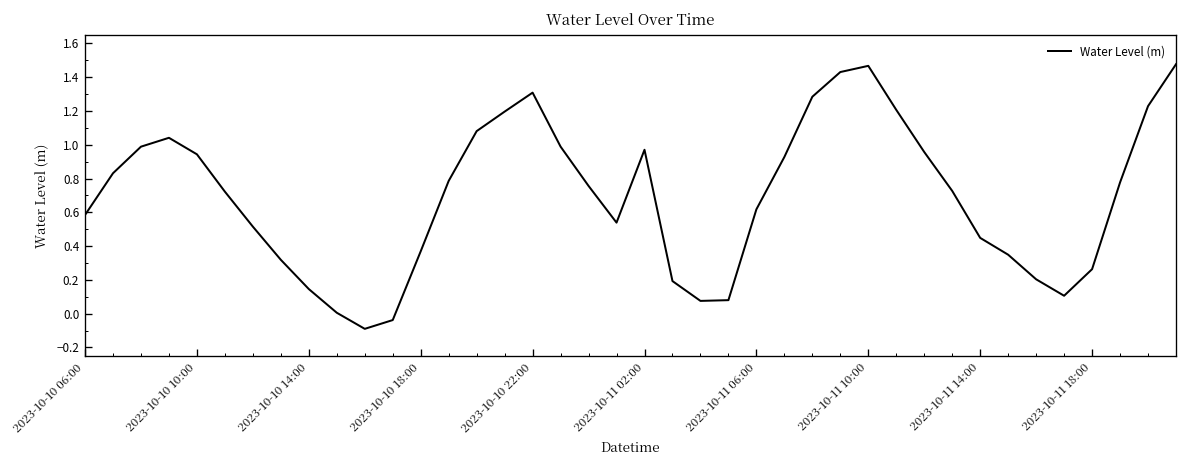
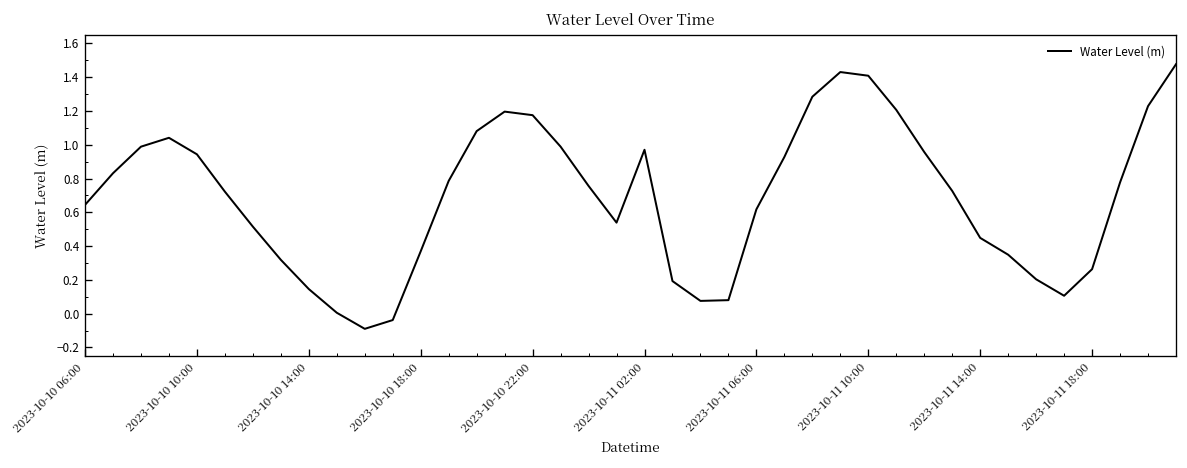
  {
-   "2023-10-10 06:00": 0.58,
+   "2023-10-10 06:00": 0.64,
    "2023-10-10 10:00": 0.94,
    "2023-10-10 14:00": 0.15,
    "2023-10-10 18:00": 0.37,
-   "2023-10-10 22:00": 1.31,
+   "2023-10-10 22:00": 1.18,
    "2023-10-11 02:00": 0.97,
    "2023-10-11 06:00": 0.62,
-   "2023-10-11 10:00": 1.47,
+   "2023-10-11 10:00": 1.41,
    "2023-10-11 14:00": 0.45,
    "2023-10-11 18:00": 0.26
  }
